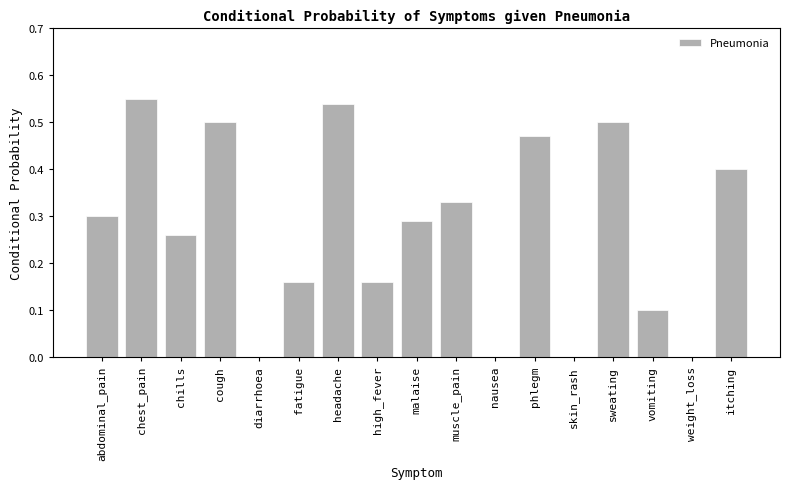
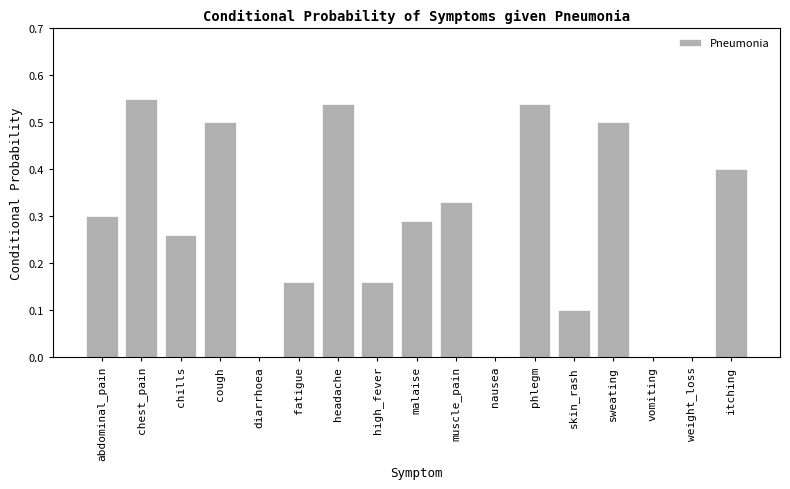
  {
    "abdominal_pain": 0.30,
    "chest_pain": 0.55,
    "chills": 0.26,
    "cough": 0.50,
    "diarrhoea": 0.00,
    "fatigue": 0.16,
    "headache": 0.54,
    "high_fever": 0.16,
    "malaise": 0.29,
    "muscle_pain": 0.33,
    "nausea": 0.00,
-   "phlegm": 0.47,
-   "skin_rash": 0.0,
+   "phlegm": 0.54,
+   "skin_rash": 0.1,
    "sweating": 0.50,
-   "vomiting": 0.1,
+   "vomiting": 0.0,
    "weight_loss": 0.00,
    "itching": 0.40
  }
